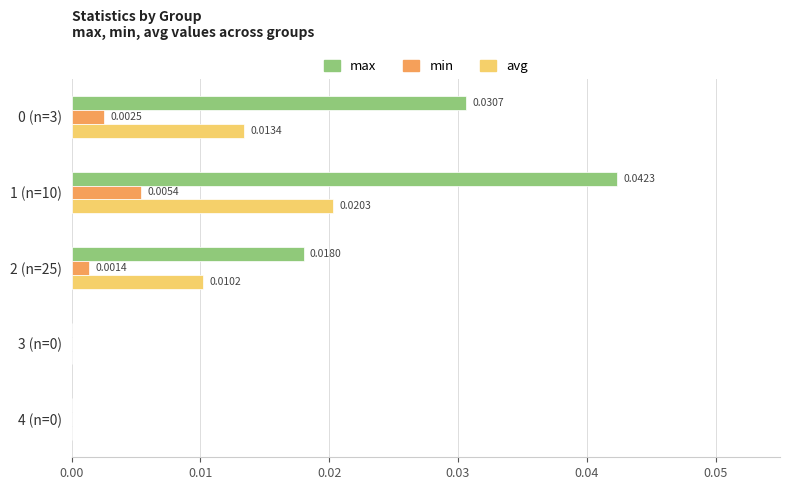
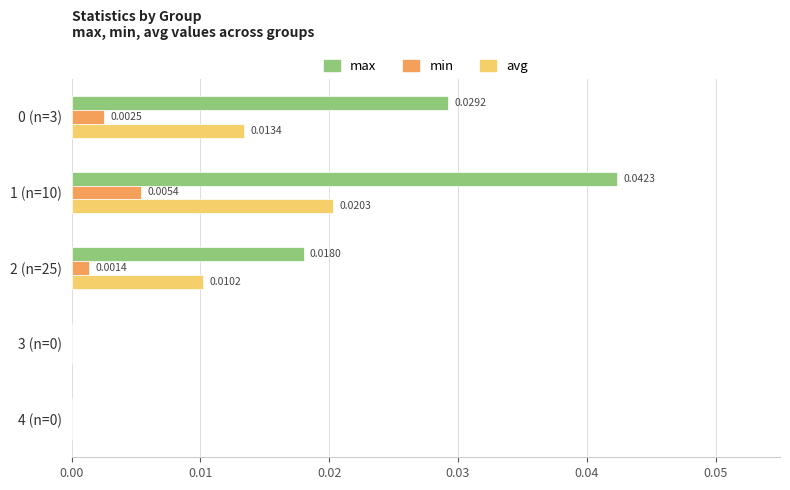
  {
    "max": {
-     "0 (n=3)": 0.0307,
+     "0 (n=3)": 0.0292,
      "1 (n=10)": 0.0423,
      "2 (n=25)": 0.0180
    }
  }
